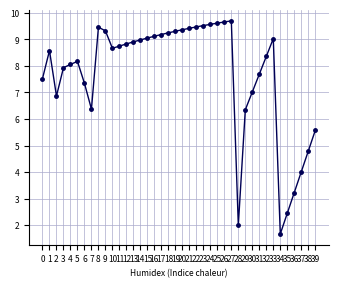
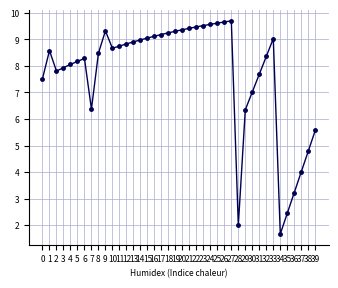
  {
    "0": 7.5,
    "1": 8.6,
-   "2": 6.9,
+   "2": 7.8,
    "3": 7.9,
    "4": 8.1,
    "5": 8.2,
-   "6": 7.3,
+   "6": 8.3,
    "7": 6.4,
-   "8": 9.5,
+   "8": 8.5,
    "9": 9.3
  }
